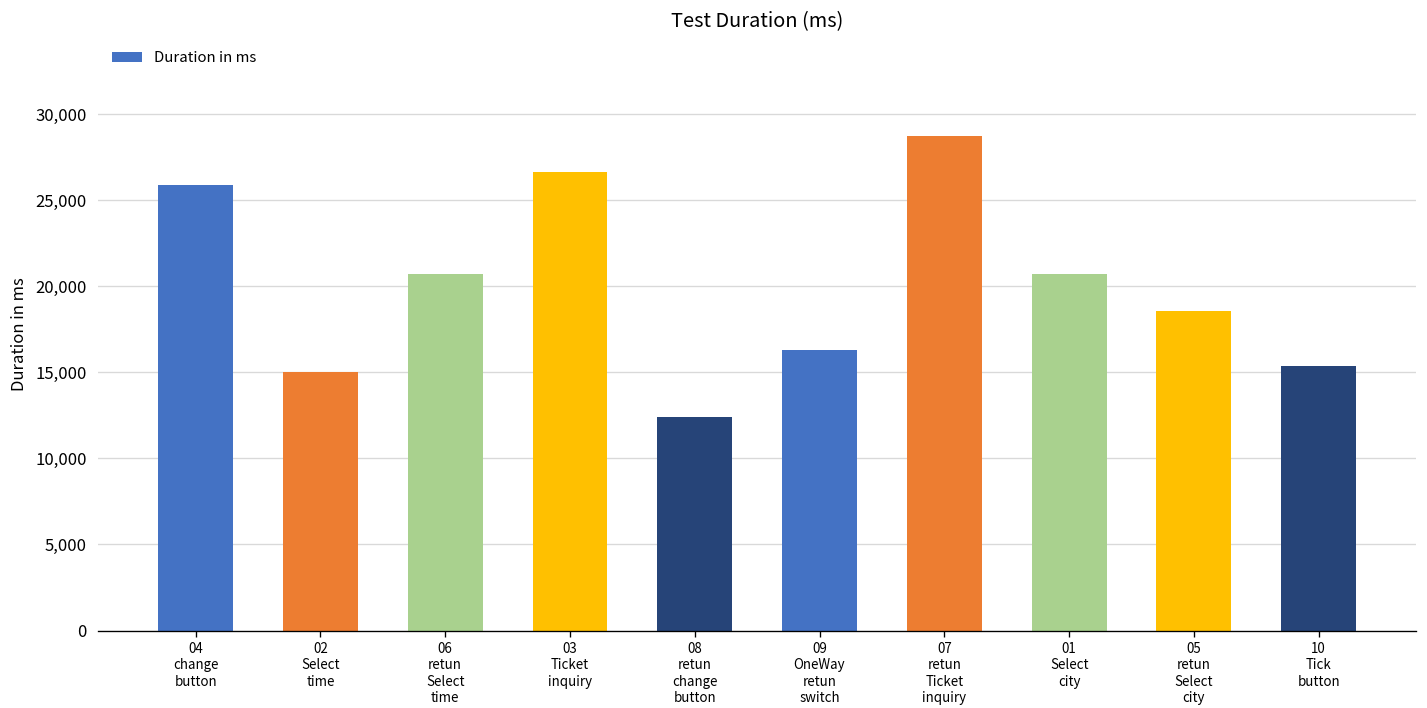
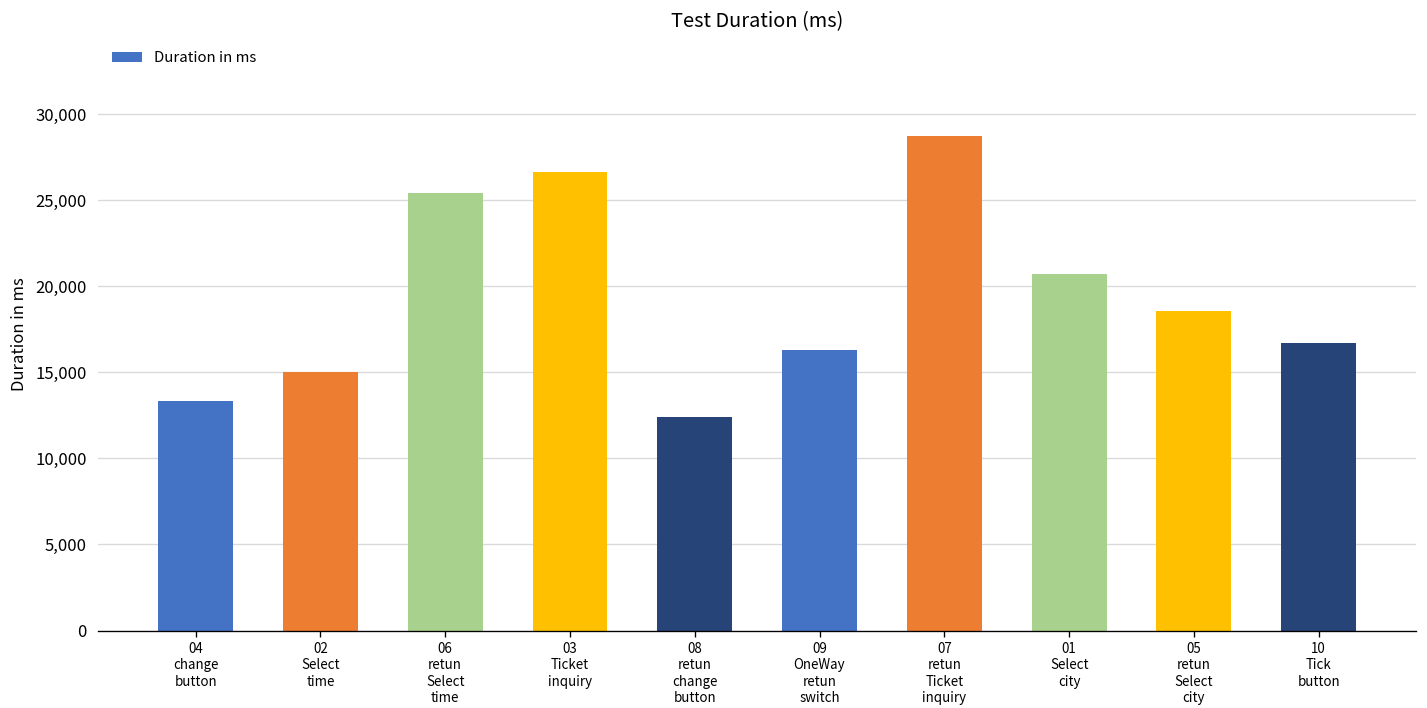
  {
-   "04 change button": "25,900",
+   "04 change button": "13,300",
    "02 Select time": "15,000",
-   "06 retun Select time": "20,700",
+   "06 retun Select time": "25,400",
    "03 Ticket inquiry": "26,700",
    "08 retun change button": "12,400",
    "09 OneWay retun switch": "16,300",
    "07 retun Ticket inquiry": "28,700",
    "01 Select city": "20,700",
    "05 retun Select city": "18,600",
-   "10 Tick button": "15,400"
+   "10 Tick button": "16,700"
  }
